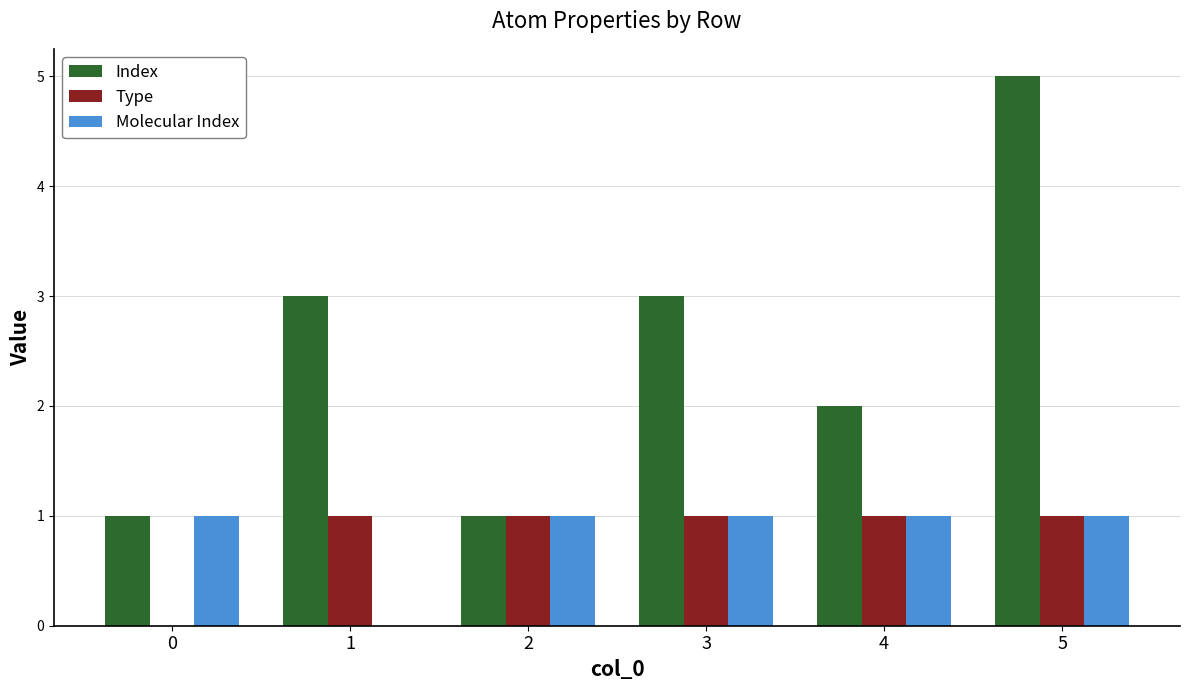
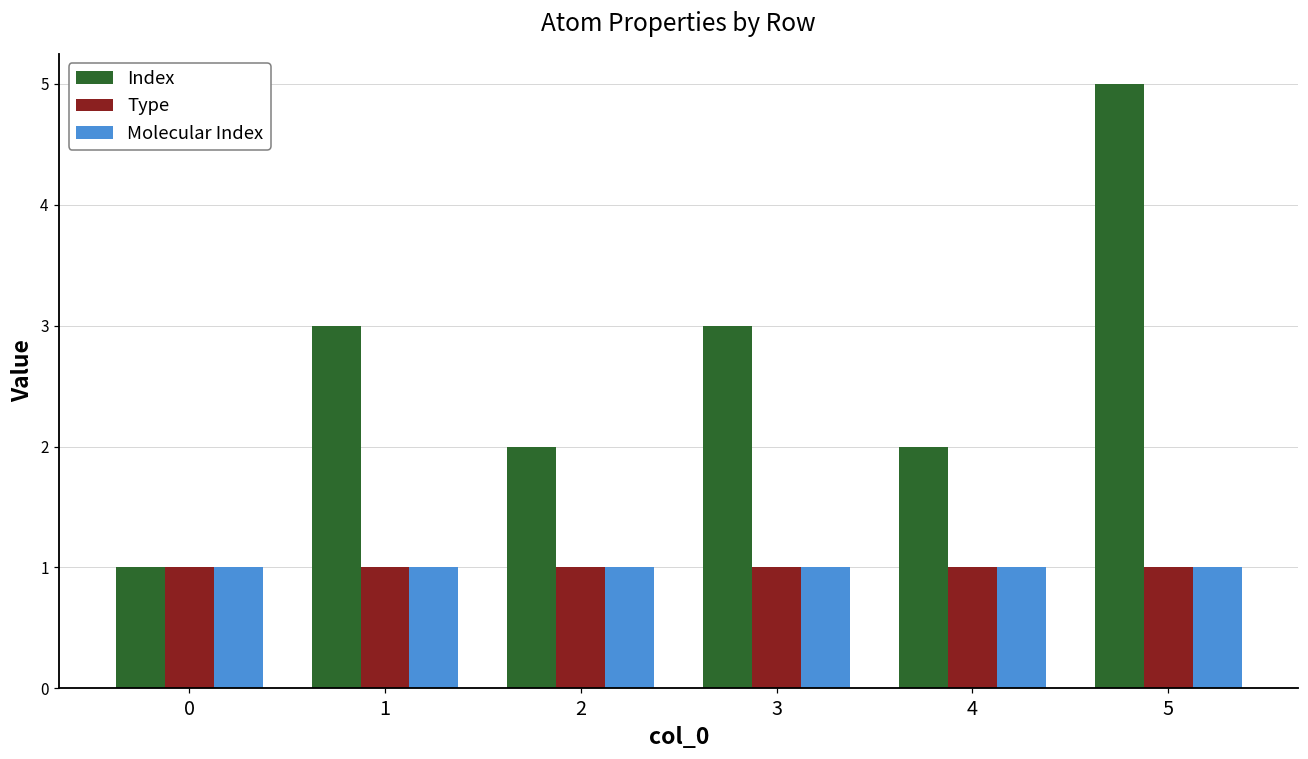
  {
    "Index": {
      "0": 1,
      "1": 3,
-     "2": 1,
+     "2": 2,
      "3": 3,
      "4": 2,
      "5": 5
    },
    "Type": {
-     "0": 0,
+     "0": 1,
      "1": 1,
      "2": 1,
      "3": 1,
      "4": 1,
      "5": 1
    },
    "Molecular Index": {
      "0": 1,
-     "1": 0,
+     "1": 1,
      "2": 1,
      "3": 1,
      "4": 1,
      "5": 1
    }
  }
